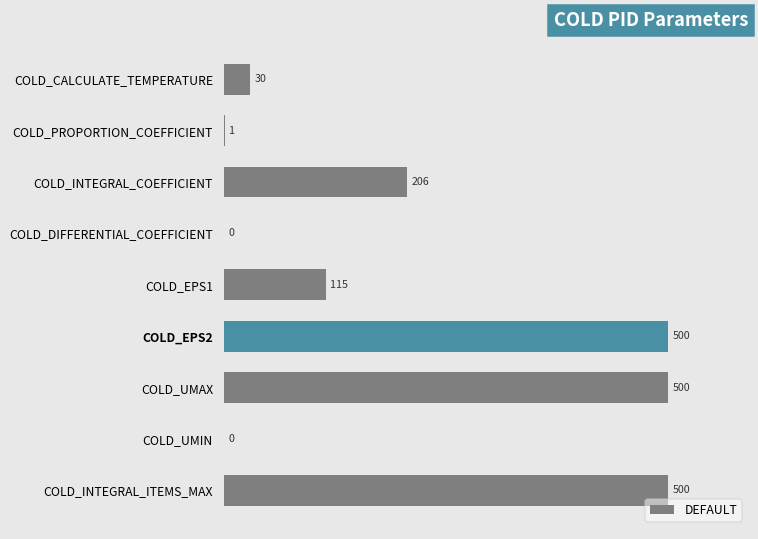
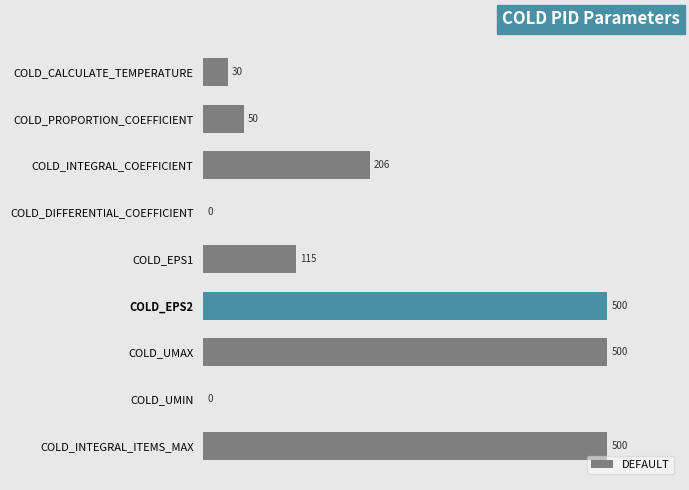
  {
    "COLD_CALCULATE_TEMPERATURE": 30,
-   "COLD_PROPORTION_COEFFICIENT": 1,
+   "COLD_PROPORTION_COEFFICIENT": 50,
    "COLD_INTEGRAL_COEFFICIENT": 206,
    "COLD_DIFFERENTIAL_COEFFICIENT": 0,
    "COLD_EPS1": 115,
    "COLD_EPS2": 500,
    "COLD_UMAX": 500,
    "COLD_UMIN": 0,
    "COLD_INTEGRAL_ITEMS_MAX": 500
  }
